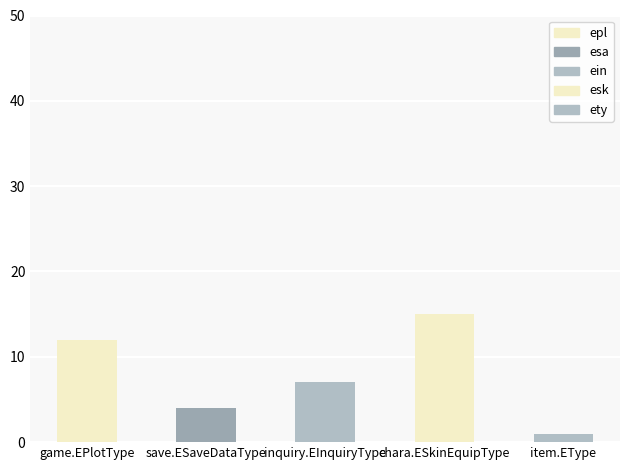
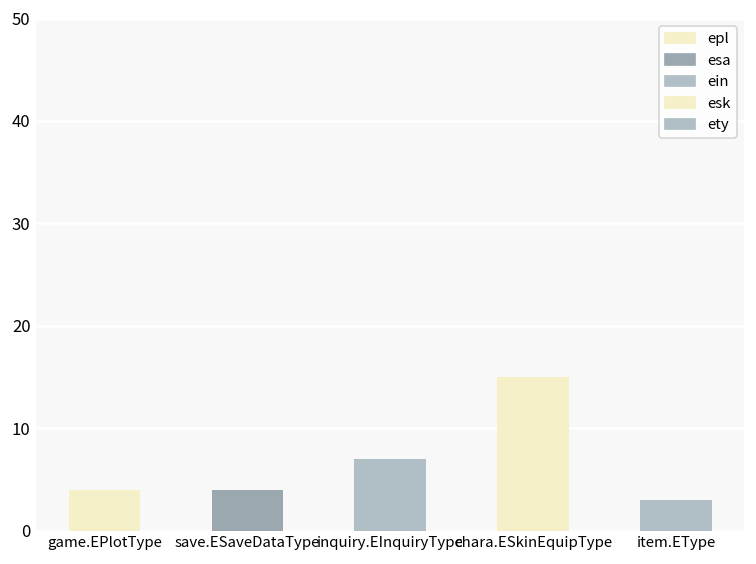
  {
-   "game.EPlotType": 12,
+   "game.EPlotType": 4,
    "save.ESaveDataType": 4,
    "inquiry.EInquiryType": 7,
    "chara.ESkinEquipType": 15,
-   "item.EType": 1
+   "item.EType": 3
  }
